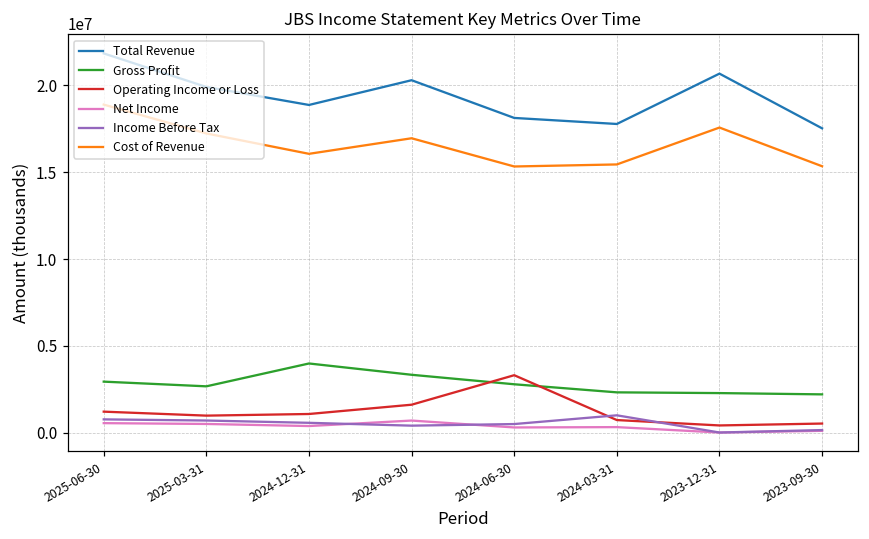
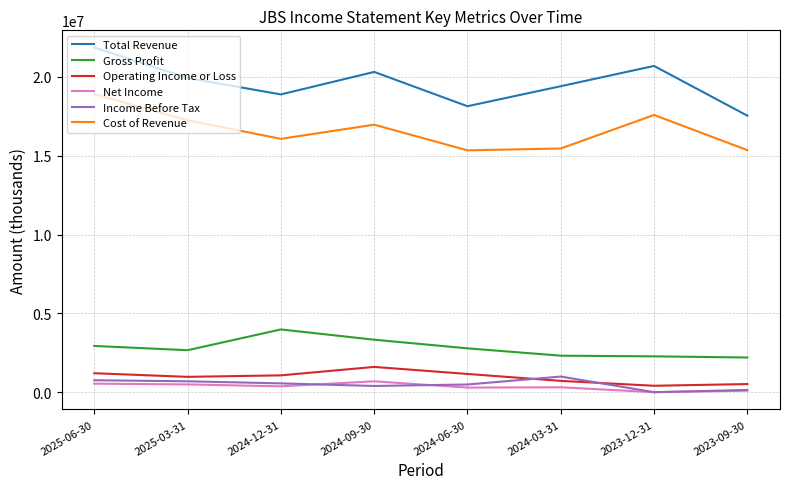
  {
    "Total Revenue": {
      "2024-12-31": 18900000,
      "2024-09-30": 20300000,
      "2024-06-30": 18100000,
-     "2024-03-31": 17800000,
+     "2024-03-31": 19400000,
      "2023-12-31": 20700000,
      "2023-09-30": 17500000
    },
    "Gross Profit": {
      "2025-06-30": 2900000,
      "2025-03-31": 2700000,
      "2024-12-31": 4000000,
      "2024-09-30": 3300000,
      "2024-06-30": 2800000,
      "2024-03-31": 2300000,
      "2023-12-31": 2300000,
      "2023-09-30": 2200000
    },
    "Operating Income or Loss": {
      "2025-06-30": 1200000,
      "2025-03-31": 1000000,
      "2024-12-31": 1100000,
      "2024-09-30": 1600000,
-     "2024-06-30": 3300000,
+     "2024-06-30": 1200000,
      "2024-03-31": 700000,
      "2023-12-31": 400000,
      "2023-09-30": 500000
    },
    "Net Income": {
      "2025-06-30": 600000,
      "2025-03-31": 500000,
      "2024-12-31": 400000,
      "2024-09-30": 700000,
      "2024-06-30": 300000,
      "2024-03-31": 300000
    },
    "Income Before Tax": {
      "2025-06-30": 800000,
      "2025-03-31": 700000,
      "2024-12-31": 600000,
      "2024-09-30": 400000,
      "2024-06-30": 500000,
      "2024-03-31": 1000000
    },
    "Cost of Revenue": {
      "2024-12-31": 16100000,
      "2024-09-30": 17000000,
      "2024-06-30": 15300000,
      "2024-03-31": 15400000,
      "2023-12-31": 17600000,
      "2023-09-30": 15300000
    }
  }
